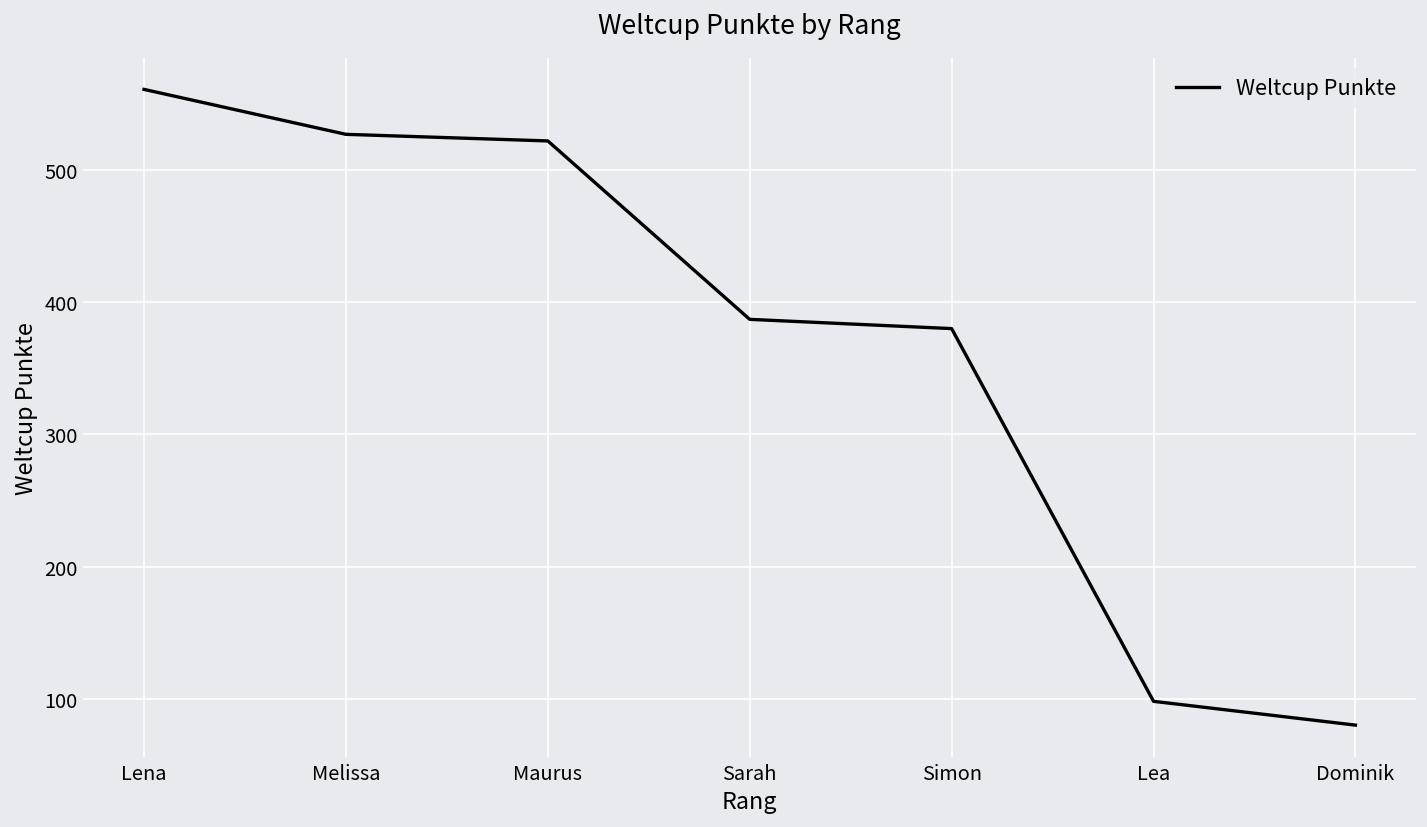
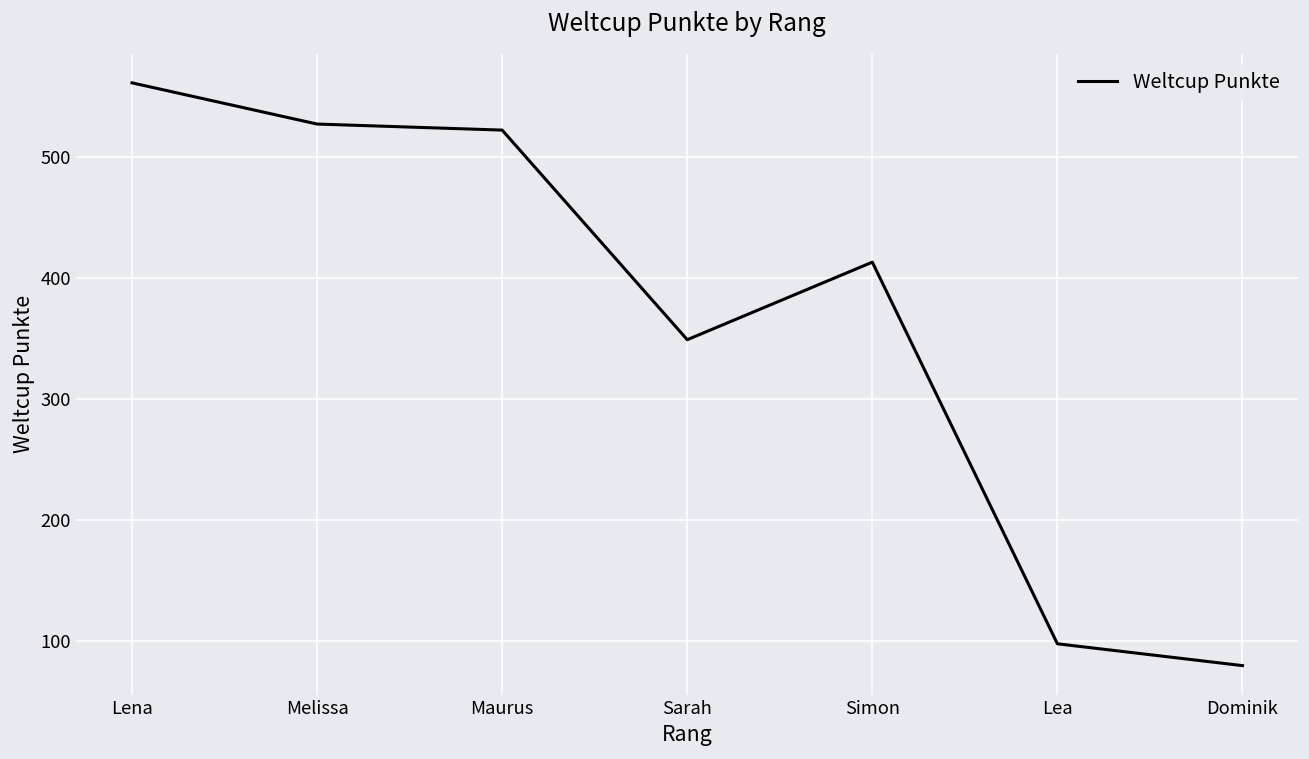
  {
    "Lena": 561,
    "Melissa": 527,
    "Maurus": 522,
-   "Sarah": 387,
-   "Simon": 380,
+   "Sarah": 349,
+   "Simon": 413,
    "Lea": 98,
    "Dominik": 80
  }
